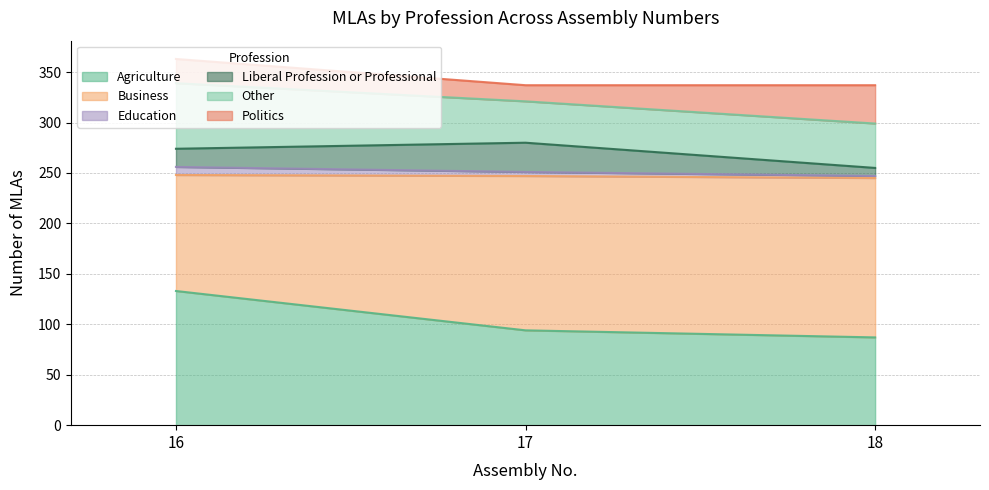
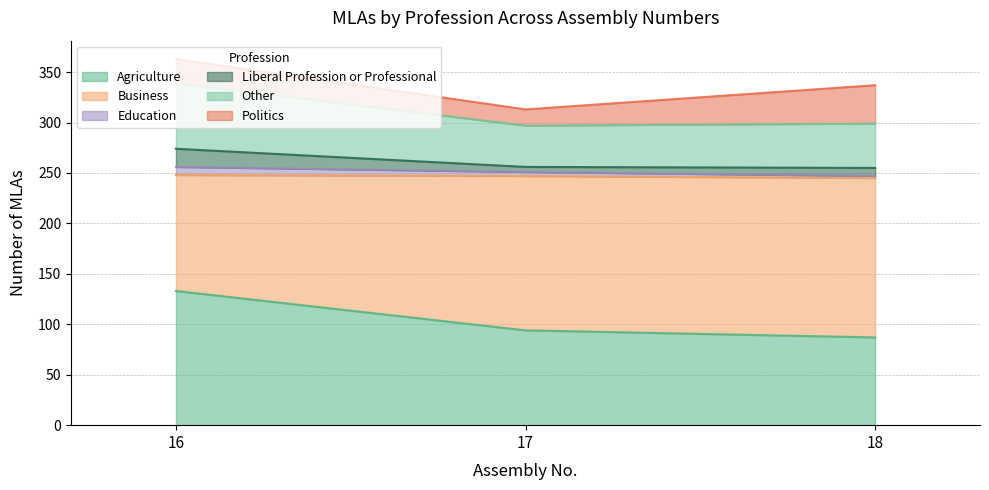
  {
    "Education": {
      "16": 8,
      "17": 4
    },
    "Liberal Profession or Professional": {
      "16": 18,
-     "17": 29,
+     "17": 5,
      "18": 8
    }
  }
